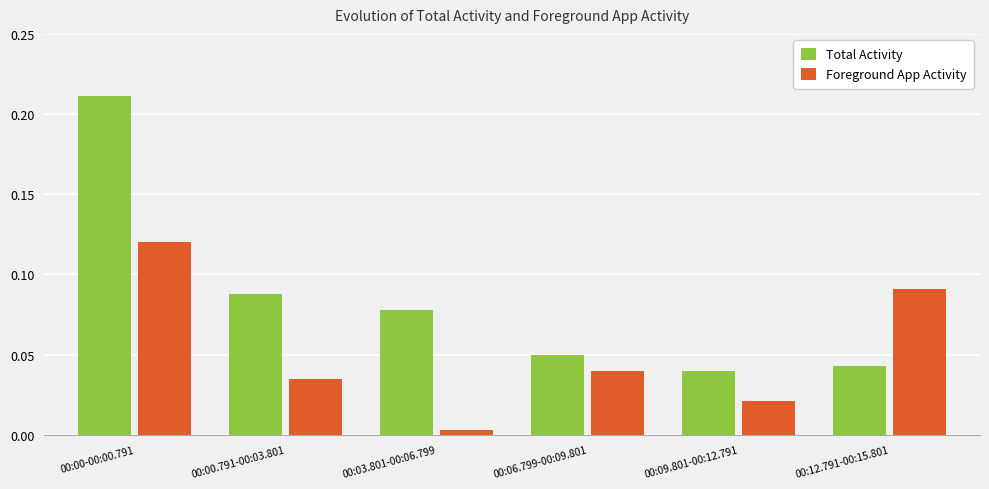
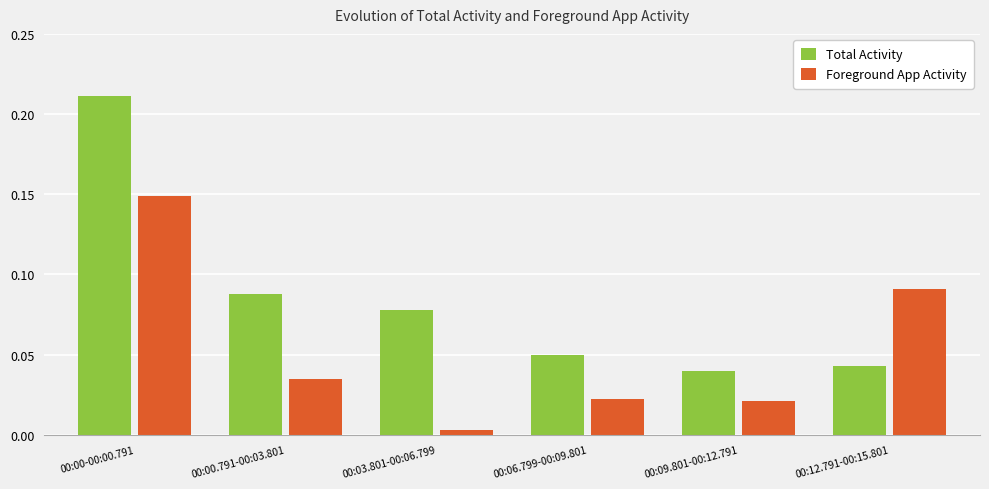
  {
    "Total Activity": {
      "00:00-00:00.791": 0.211,
      "00:00.791-00:03.801": 0.088,
      "00:03.801-00:06.799": 0.078,
      "00:06.799-00:09.801": 0.050,
      "00:09.801-00:12.791": 0.040,
      "00:12.791-00:15.801": 0.043
    },
    "Foreground App Activity": {
-     "00:00-00:00.791": 0.120,
+     "00:00-00:00.791": 0.149,
      "00:00.791-00:03.801": 0.035,
      "00:03.801-00:06.799": 0.003,
-     "00:06.799-00:09.801": 0.040,
+     "00:06.799-00:09.801": 0.022,
      "00:09.801-00:12.791": 0.021,
      "00:12.791-00:15.801": 0.091
    }
  }
